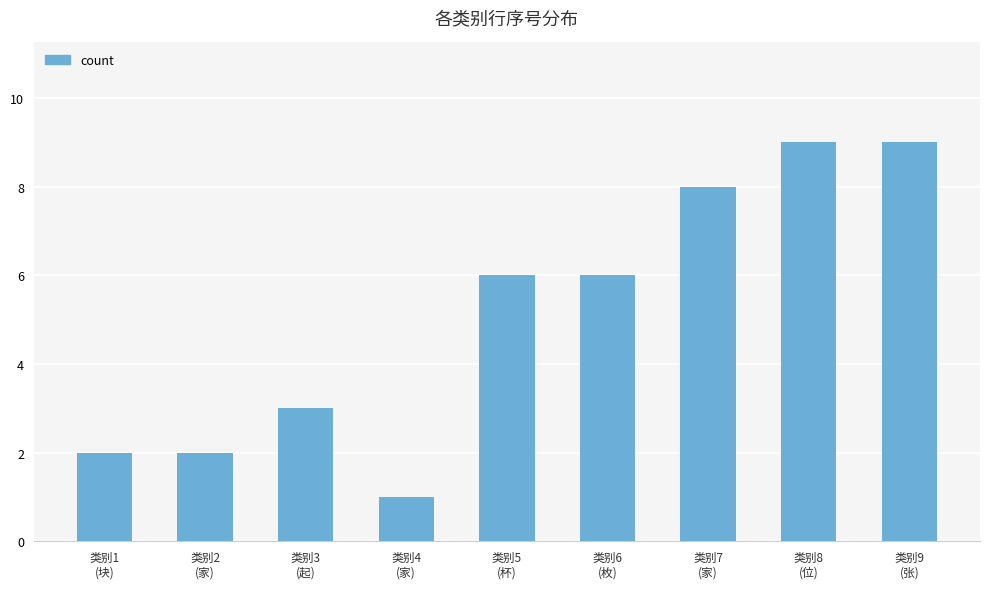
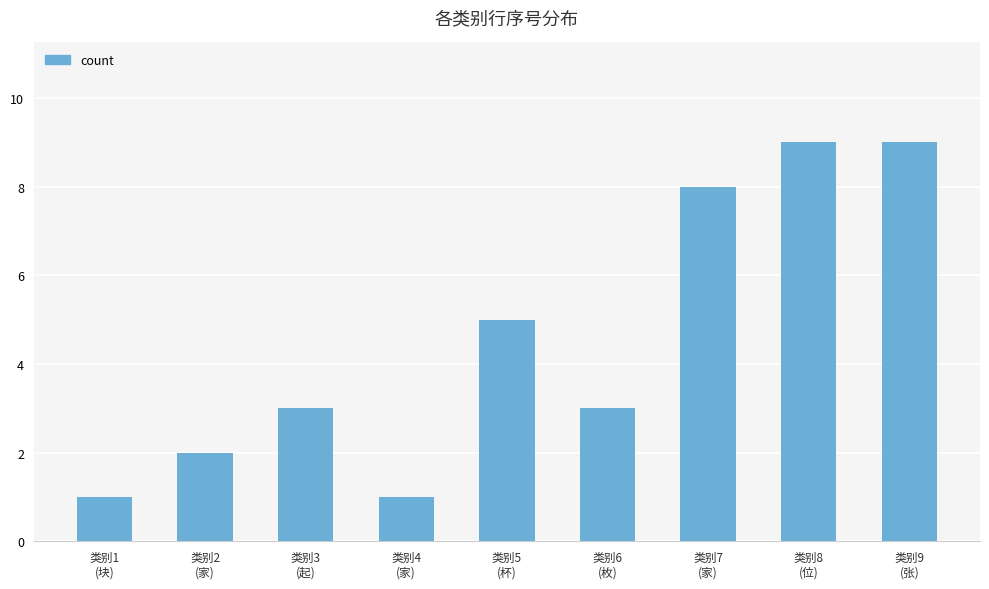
  {
-   "类别1 (块)": 2,
+   "类别1 (块)": 1,
    "类别2 (家)": 2,
    "类别3 (起)": 3,
    "类别4 (家)": 1,
-   "类别5 (杯)": 6,
-   "类别6 (枚)": 6,
+   "类别5 (杯)": 5,
+   "类别6 (枚)": 3,
    "类别7 (家)": 8,
    "类别8 (位)": 9,
    "类别9 (张)": 9
  }
